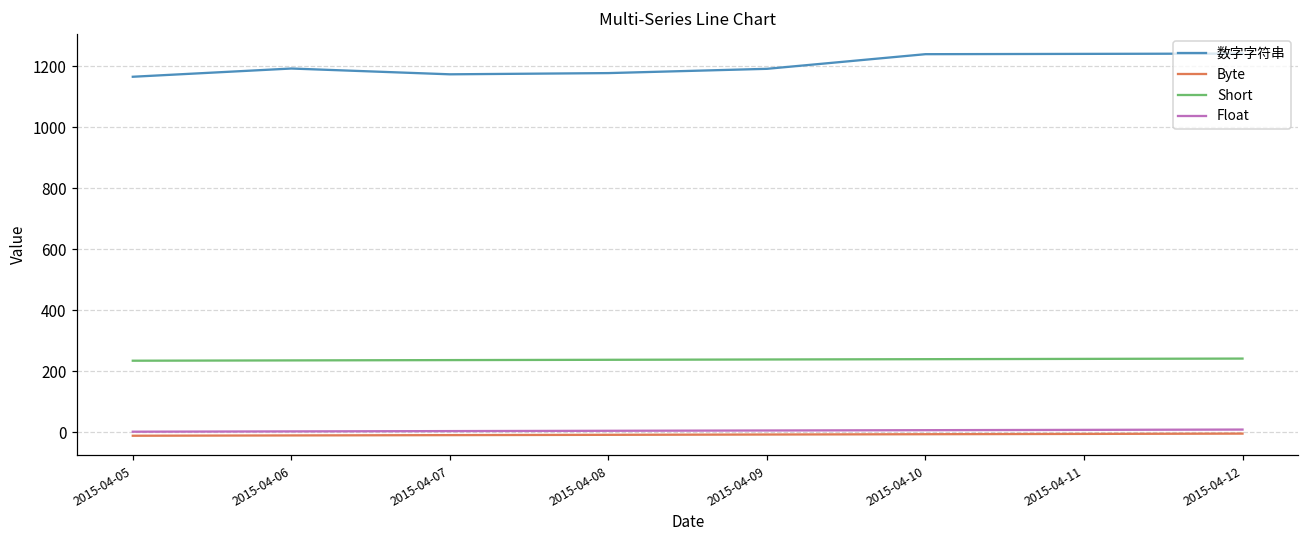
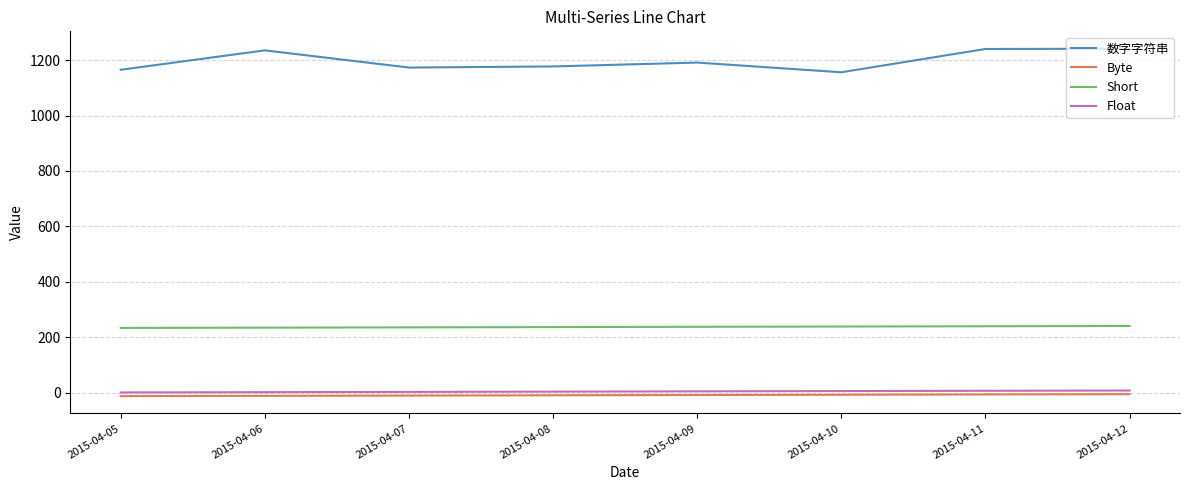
  {
    "数字字符串": {
      "2015-04-05": 1170,
-     "2015-04-06": 1190,
+     "2015-04-06": 1240,
      "2015-04-07": 1170,
      "2015-04-08": 1180,
      "2015-04-09": 1190,
-     "2015-04-10": 1240,
+     "2015-04-10": 1160,
      "2015-04-11": 1240
    },
    "Byte": {
      "2015-04-05": -10,
      "2015-04-06": -10,
      "2015-04-07": -10,
      "2015-04-08": -10,
      "2015-04-09": -10,
      "2015-04-10": -10,
      "2015-04-11": -10,
      "2015-04-12": -10
    },
    "Short": {
      "2015-04-05": 230,
      "2015-04-06": 240,
      "2015-04-07": 240,
      "2015-04-08": 240,
      "2015-04-09": 240,
      "2015-04-10": 240,
      "2015-04-11": 240,
      "2015-04-12": 240
    },
    "Float": {
      "2015-04-05": 0,
      "2015-04-06": 0,
      "2015-04-07": 0,
      "2015-04-08": 0,
      "2015-04-09": 10,
      "2015-04-10": 10,
      "2015-04-11": 10,
      "2015-04-12": 10
    }
  }
